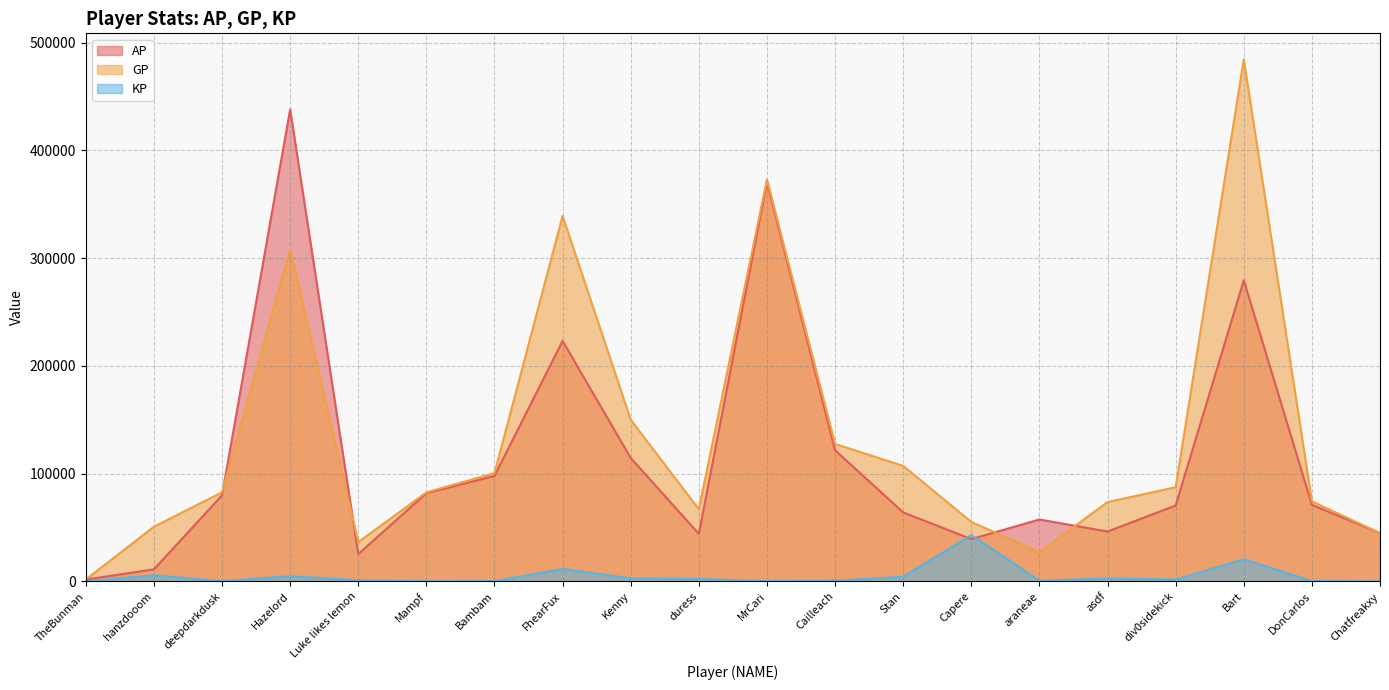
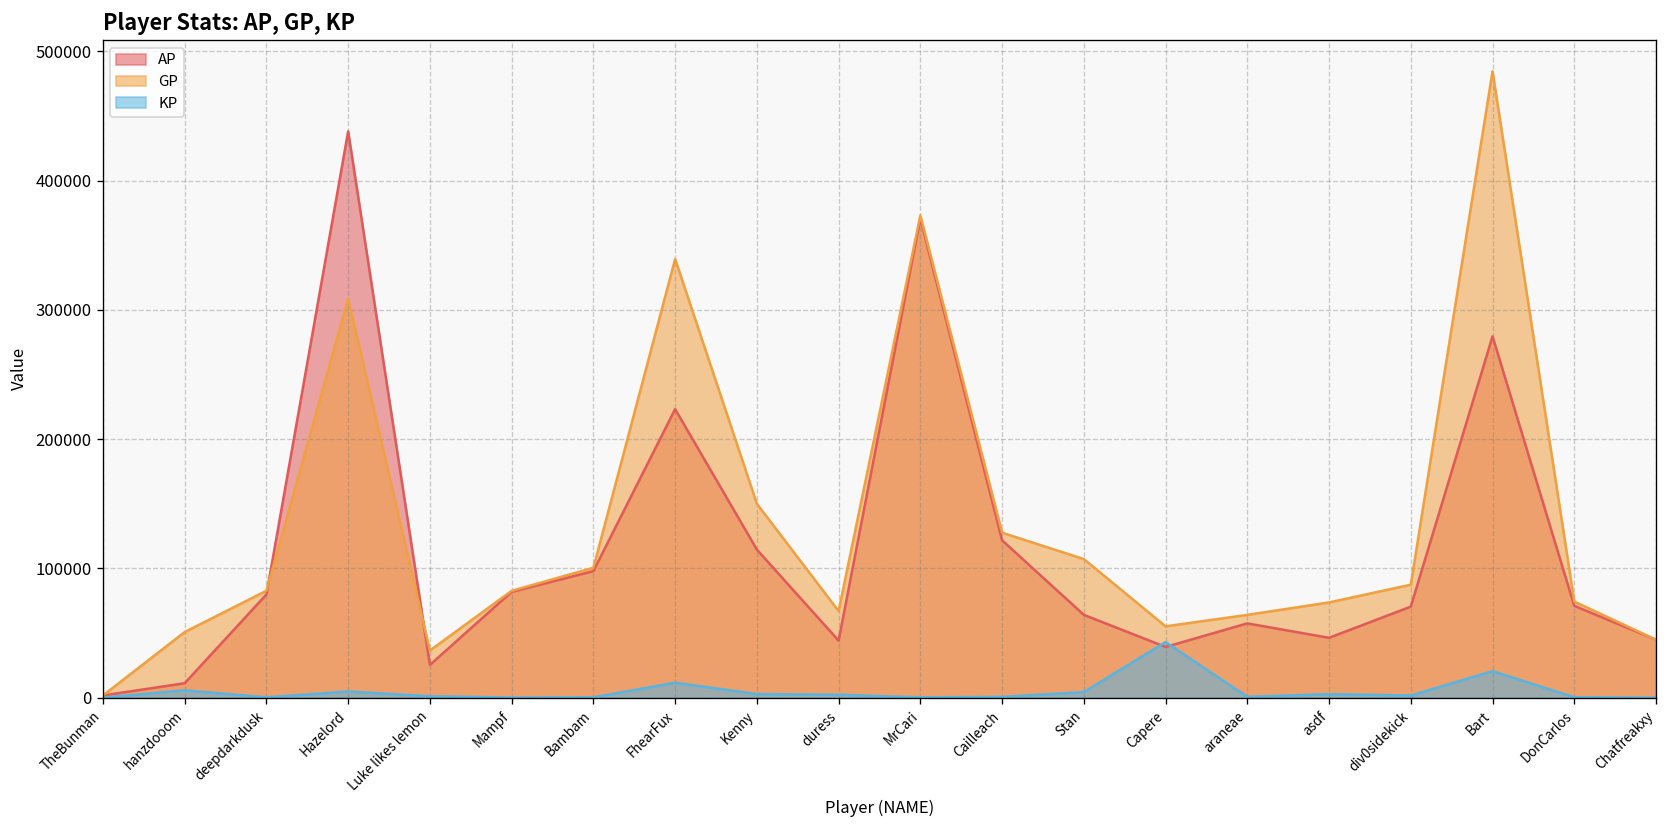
  {
    "AP": {
      "hanzdooom": 11000,
      "deepdarkdusk": 80000,
      "Hazelord": 438000,
      "Luke likes lemon": 25000,
      "Bambam": 98000,
      "FhearFux": 223000,
      "Kenny": 115000,
      "duress": 44000,
      "MrCari": 371000,
      "Cailleach": 122000,
      "Stan": 64000,
      "Capere": 39000,
      "araneae": 57000,
      "asdf": 46000,
      "div0sidekick": 70000,
      "Bart": 279000,
      "DonCarlos": 71000
    },
    "GP": {
      "hanzdooom": 51000,
      "deepdarkdusk": 83000,
      "Hazelord": 308000,
      "Luke likes lemon": 36000,
      "Bambam": 100000,
      "FhearFux": 339000,
      "Kenny": 150000,
      "duress": 67000,
      "MrCari": 373000,
      "Cailleach": 128000,
      "Stan": 107000,
      "Capere": 55000,
-     "araneae": 27000,
+     "araneae": 64000,
      "asdf": 74000,
      "div0sidekick": 87000,
      "Bart": 484000,
      "DonCarlos": 74000
    },
    "KP": {
      "hanzdooom": 6000,
      "deepdarkdusk": 0,
      "Hazelord": 5000,
      "Luke likes lemon": 1000,
      "Mampf": 0,
      "Bambam": 0,
      "FhearFux": 12000,
      "Kenny": 3000,
      "duress": 2000,
      "MrCari": 0,
      "Cailleach": 1000,
      "Stan": 4000,
      "Capere": 43000,
      "araneae": 1000,
      "asdf": 3000,
      "div0sidekick": 2000,
      "Bart": 21000,
      "DonCarlos": 0,
      "Chatfreakxy": 0
    }
  }
